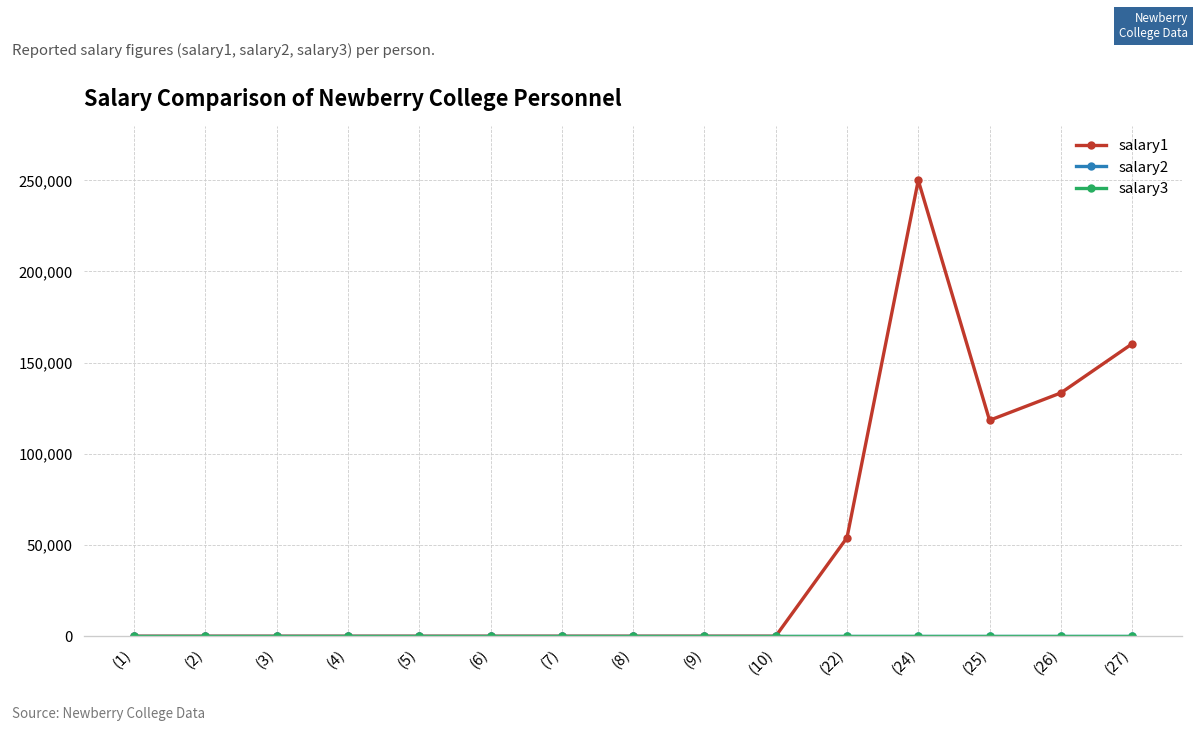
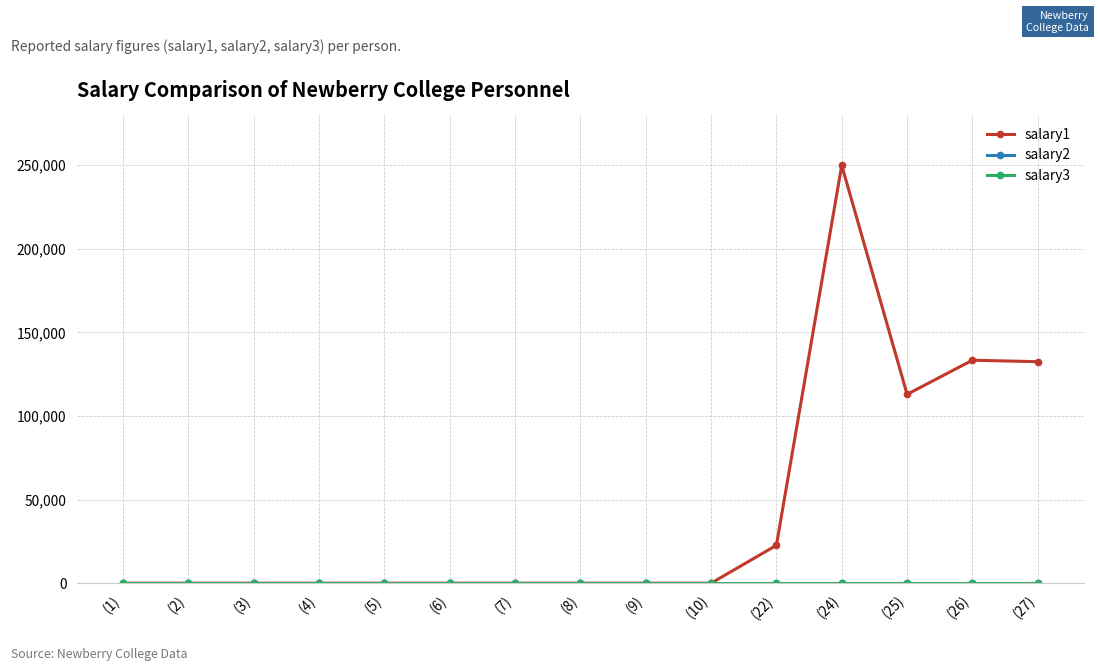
  {
    "salary1": {
-     "(22)": "54,000",
+     "(22)": "23,000",
      "(24)": "250,000",
-     "(25)": "118,000",
+     "(25)": "113,000",
      "(26)": "133,000",
-     "(27)": "160,000"
+     "(27)": "132,000"
    },
    "salary3": {
      "(22)": "0",
      "(24)": "0",
      "(25)": "0",
      "(26)": "0",
      "(27)": "0"
    }
  }
